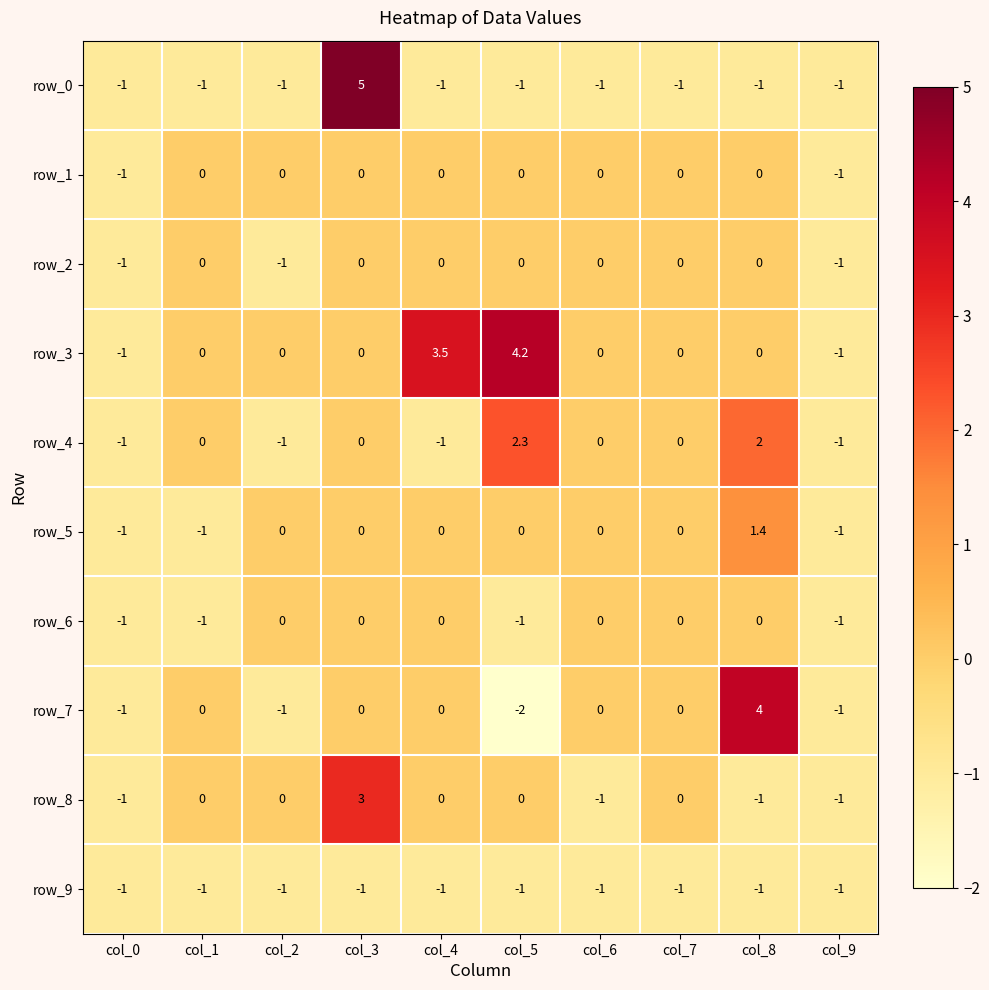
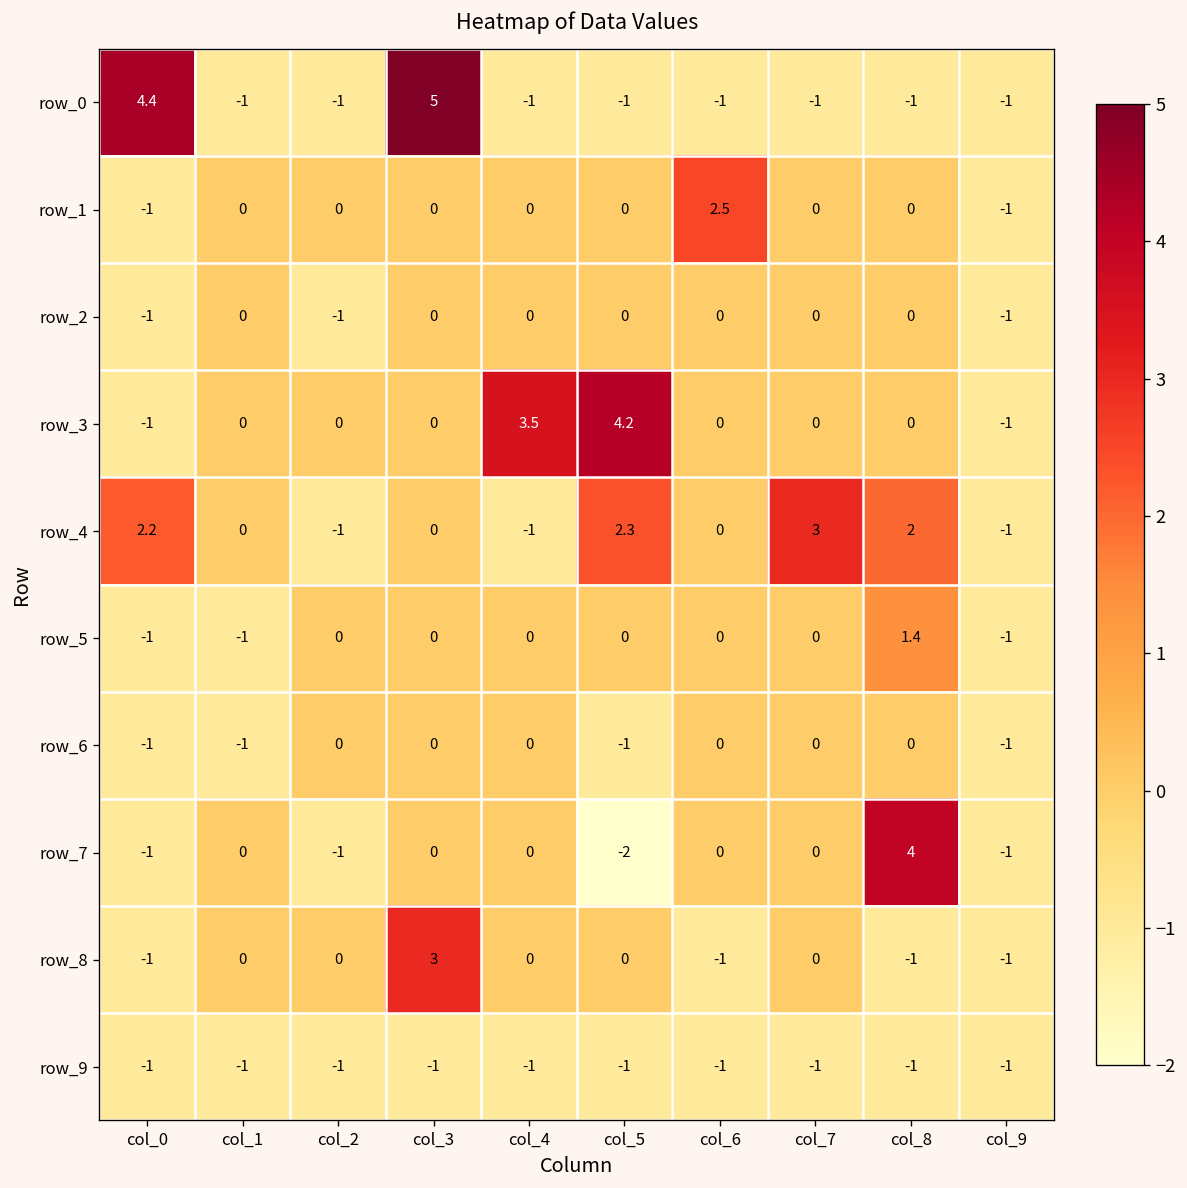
  {
    "row_0": {
-     "col_0": -1,
+     "col_0": 4.4,
      "col_1": -1,
      "col_2": -1,
      "col_3": 5,
      "col_4": -1,
      "col_5": -1,
      "col_6": -1,
      "col_7": -1,
      "col_8": -1,
      "col_9": -1
    },
    "row_1": {
      "col_0": -1,
      "col_1": 0,
      "col_2": 0,
      "col_3": 0,
      "col_4": 0,
      "col_5": 0,
-     "col_6": 0,
+     "col_6": 2.5,
      "col_7": 0,
      "col_8": 0,
      "col_9": -1
    },
    "row_2": {
      "col_0": -1,
      "col_1": 0,
      "col_2": -1,
      "col_3": 0,
      "col_4": 0,
      "col_5": 0,
      "col_6": 0,
      "col_7": 0,
      "col_8": 0,
      "col_9": -1
    },
    "row_3": {
      "col_0": -1,
      "col_1": 0,
      "col_2": 0,
      "col_3": 0,
      "col_4": 3.5,
      "col_5": 4.2,
      "col_6": 0,
      "col_7": 0,
      "col_8": 0,
      "col_9": -1
    },
    "row_4": {
-     "col_0": -1,
+     "col_0": 2.2,
      "col_1": 0,
      "col_2": -1,
      "col_3": 0,
      "col_4": -1,
      "col_5": 2.3,
      "col_6": 0,
-     "col_7": 0,
+     "col_7": 3,
      "col_8": 2,
      "col_9": -1
    },
    "row_5": {
      "col_0": -1,
      "col_1": -1,
      "col_2": 0,
      "col_3": 0,
      "col_4": 0,
      "col_5": 0,
      "col_6": 0,
      "col_7": 0,
      "col_8": 1.4,
      "col_9": -1
    },
    "row_6": {
      "col_0": -1,
      "col_1": -1,
      "col_2": 0,
      "col_3": 0,
      "col_4": 0,
      "col_5": -1,
      "col_6": 0,
      "col_7": 0,
      "col_8": 0,
      "col_9": -1
    },
    "row_7": {
      "col_0": -1,
      "col_1": 0,
      "col_2": -1,
      "col_3": 0,
      "col_4": 0,
      "col_5": -2,
      "col_6": 0,
      "col_7": 0,
      "col_8": 4,
      "col_9": -1
    },
    "row_8": {
      "col_0": -1,
      "col_1": 0,
      "col_2": 0,
      "col_3": 3,
      "col_4": 0,
      "col_5": 0,
      "col_6": -1,
      "col_7": 0,
      "col_8": -1,
      "col_9": -1
    },
    "row_9": {
      "col_0": -1,
      "col_1": -1,
      "col_2": -1,
      "col_3": -1,
      "col_4": -1,
      "col_5": -1,
      "col_6": -1,
      "col_7": -1,
      "col_8": -1,
      "col_9": -1
    }
  }
